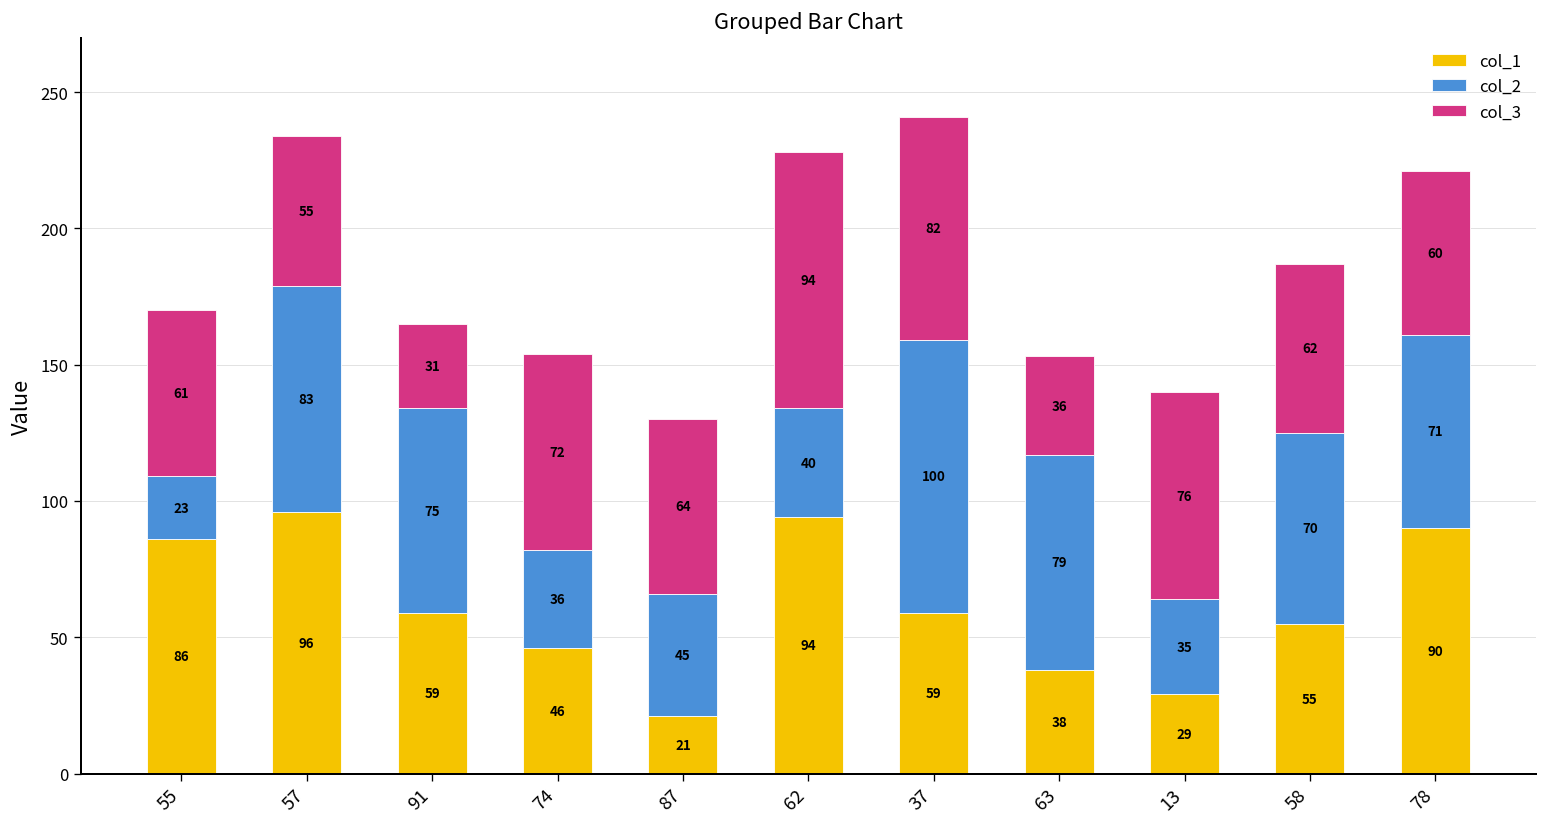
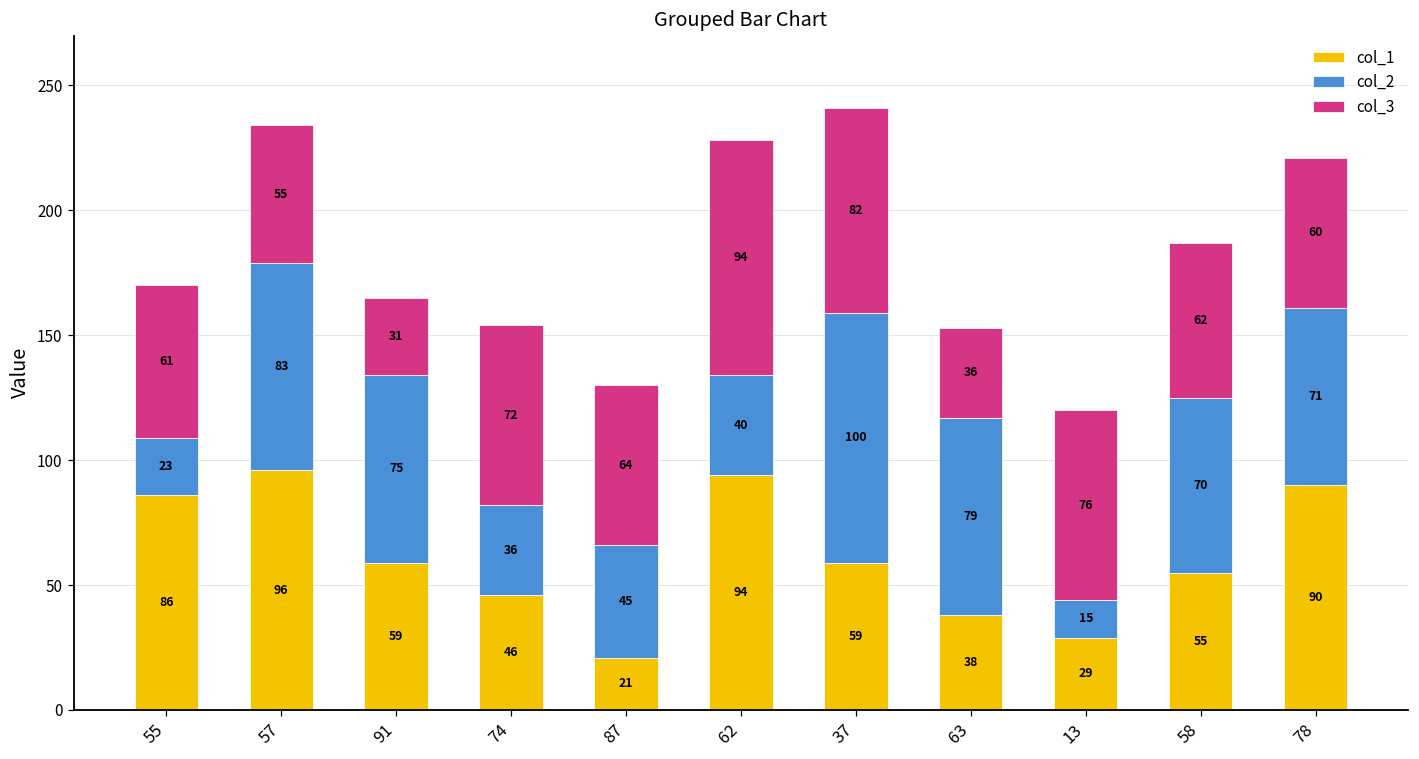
  {
    "col_1": {
      "55": 86,
      "57": 96,
      "91": 59,
      "74": 46,
      "87": 21,
      "62": 94,
      "37": 59,
      "63": 38,
      "13": 29,
      "58": 55,
      "78": 90
    },
    "col_2": {
      "55": 23,
      "57": 83,
      "91": 75,
      "74": 36,
      "87": 45,
      "62": 40,
      "37": 100,
      "63": 79,
-     "13": 35,
+     "13": 15,
      "58": 70,
      "78": 71
    },
    "col_3": {
      "55": 61,
      "57": 55,
      "91": 31,
      "74": 72,
      "87": 64,
      "62": 94,
      "37": 82,
      "63": 36,
      "13": 76,
      "58": 62,
      "78": 60
    }
  }
